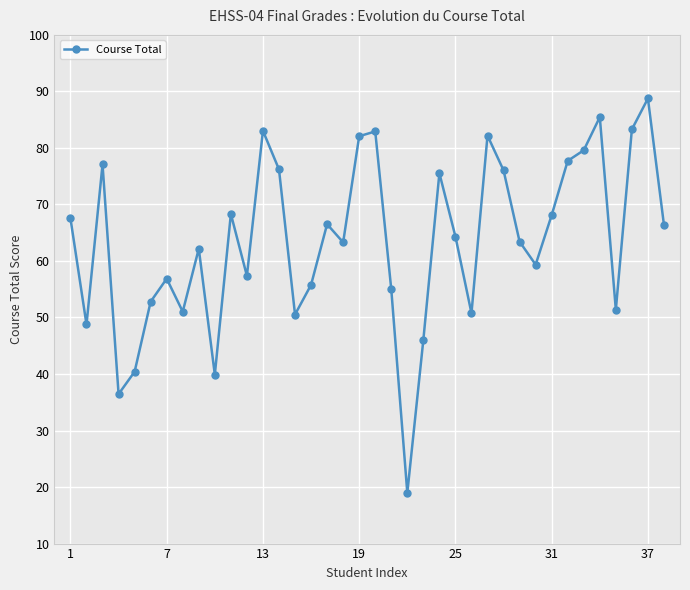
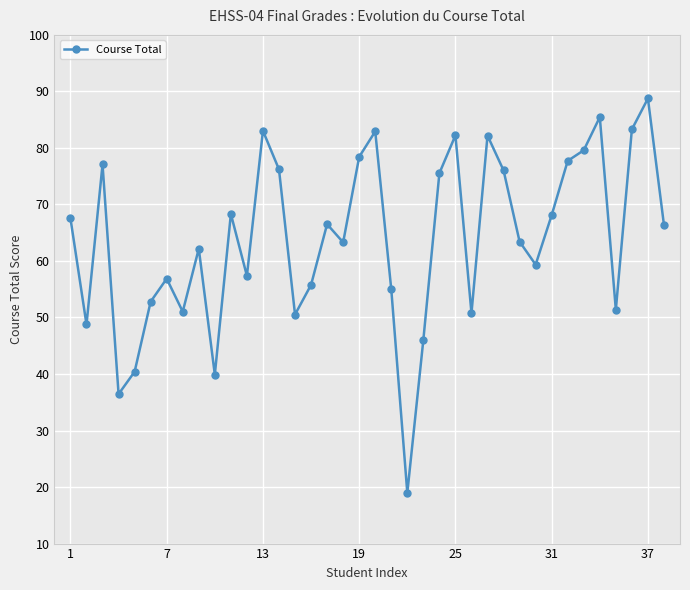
  {
    "1": 68,
    "7": 57,
    "13": 83,
-   "19": 82,
-   "25": 64,
+   "19": 78,
+   "25": 82,
    "31": 68,
    "37": 89
  }
